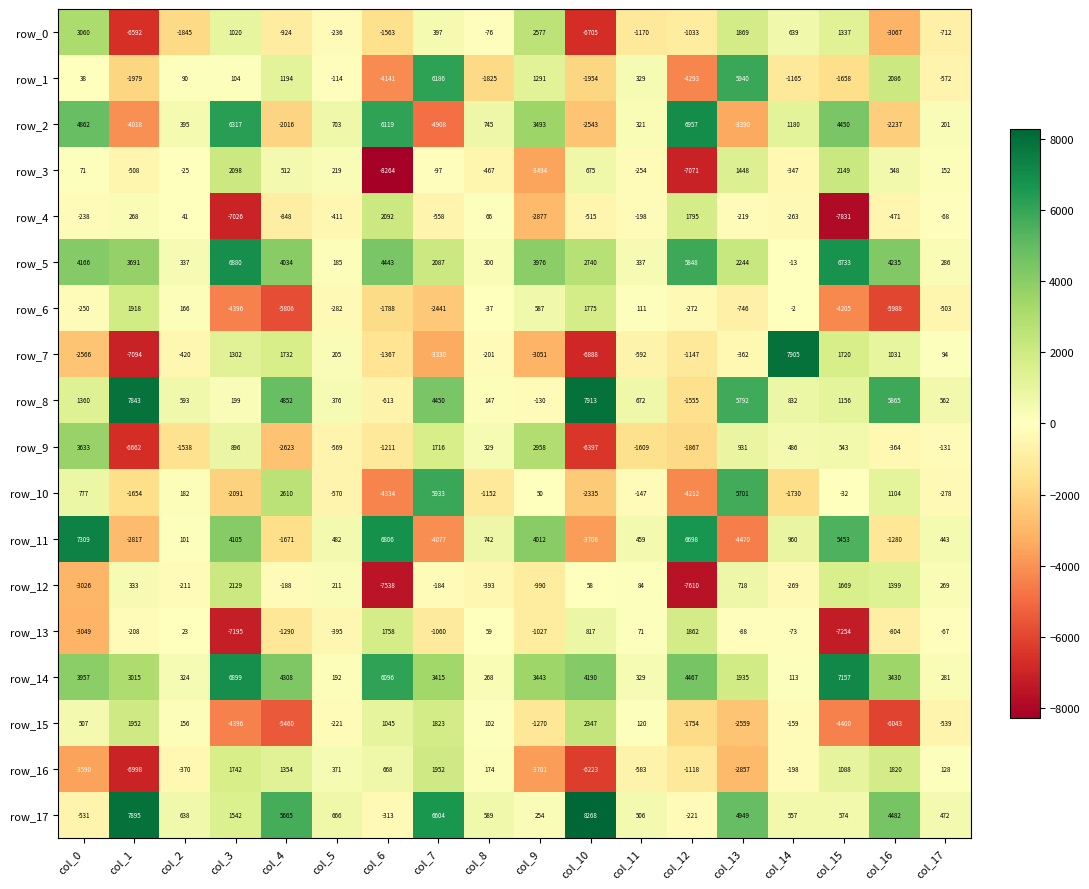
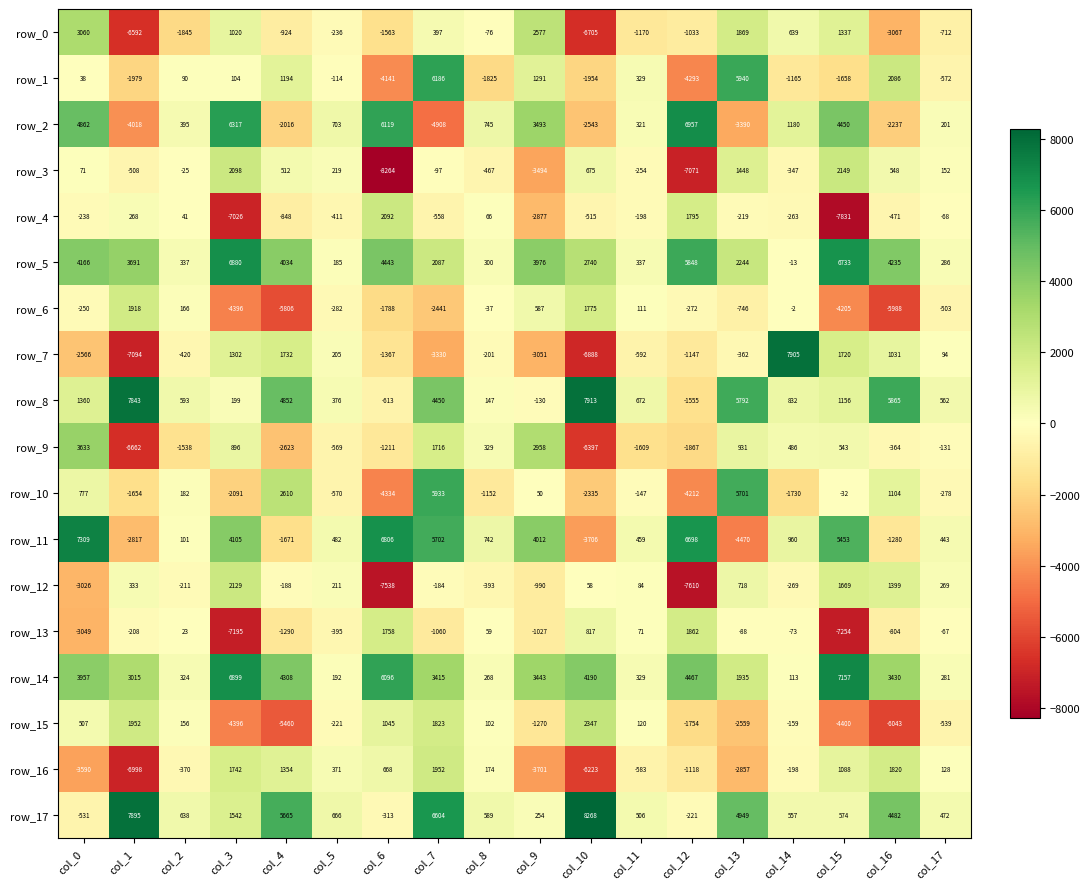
  {
    "row_11": {
      "col_0": 7309,
      "col_1": -2817,
      "col_2": 101,
      "col_3": 4105,
      "col_4": -1671,
      "col_5": 482,
      "col_6": 6806,
-     "col_7": -4077,
+     "col_7": 5702,
      "col_8": 742,
      "col_9": 4012,
      "col_10": -3706,
      "col_11": 459,
      "col_12": 6698,
      "col_13": -4470,
      "col_14": 960,
      "col_15": 5453,
      "col_16": -1280,
      "col_17": 443
    }
  }
